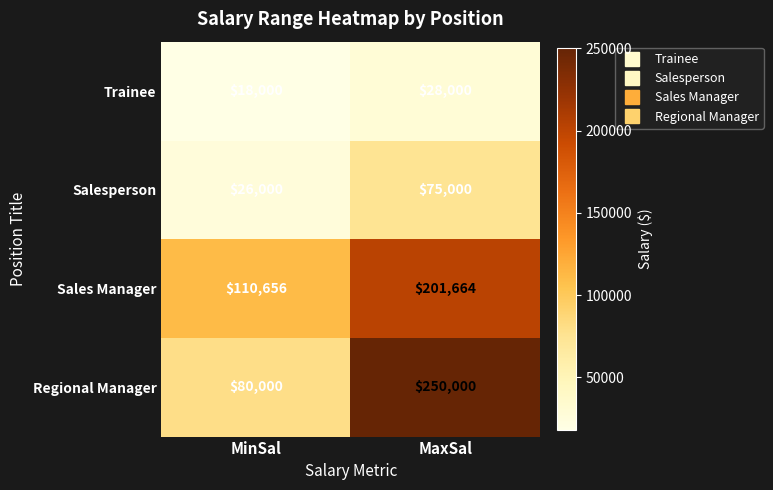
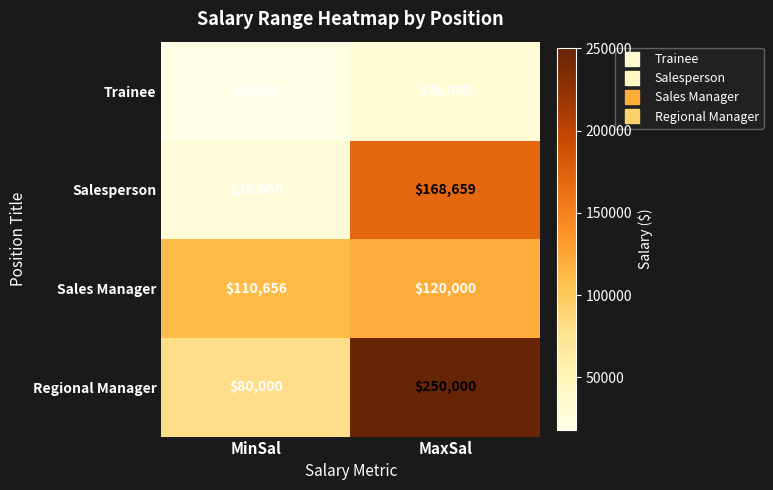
  {
    "Salesperson": {
-     "MaxSal": "$75,000"
+     "MaxSal": "$168,659"
    },
    "Sales Manager": {
      "MinSal": "$110,656",
-     "MaxSal": "$201,664"
+     "MaxSal": "$120,000"
    },
    "Regional Manager": {
      "MinSal": "$80,000",
      "MaxSal": "$250,000"
    }
  }
